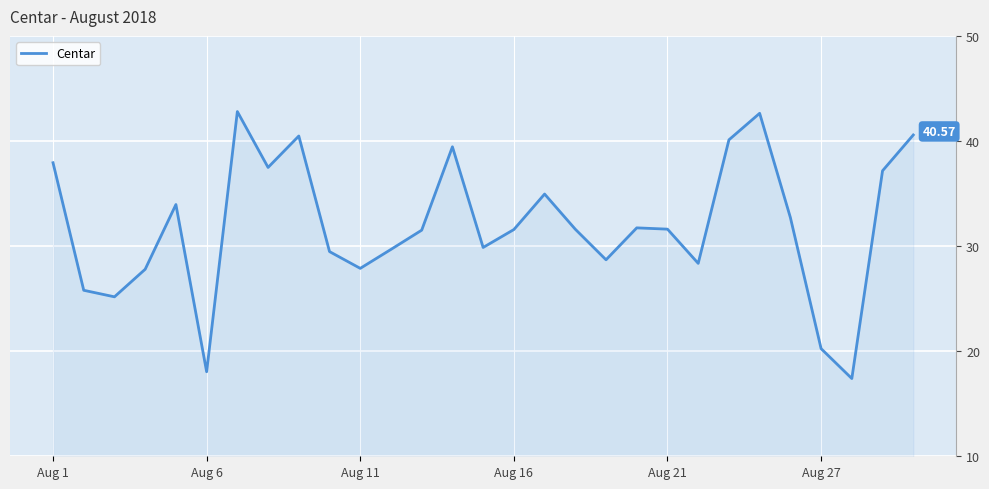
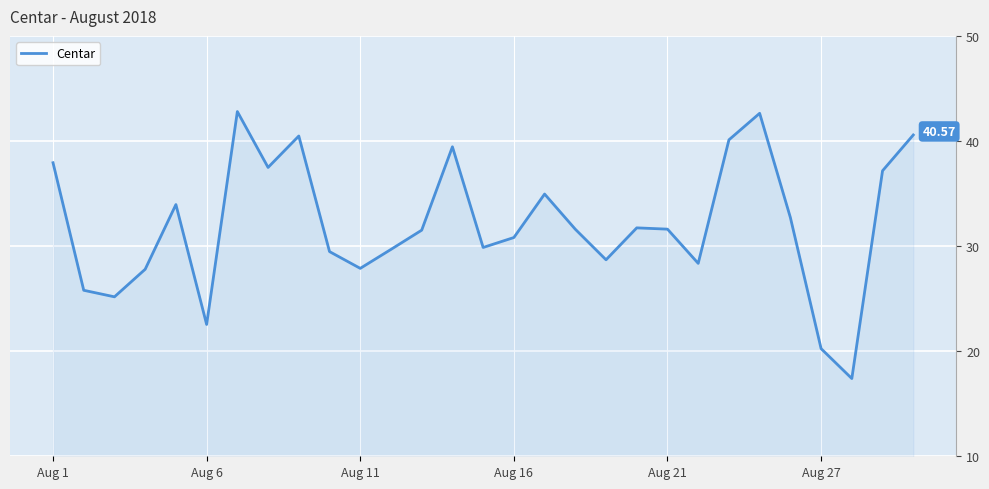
  {
    "Aug 1": 37.9,
-   "Aug 6": 18.0,
+   "Aug 6": 22.5,
    "Aug 11": 27.9,
-   "Aug 16": 31.6,
+   "Aug 16": 30.8,
    "Aug 21": 31.6,
    "Aug 27": 20.2
  }
